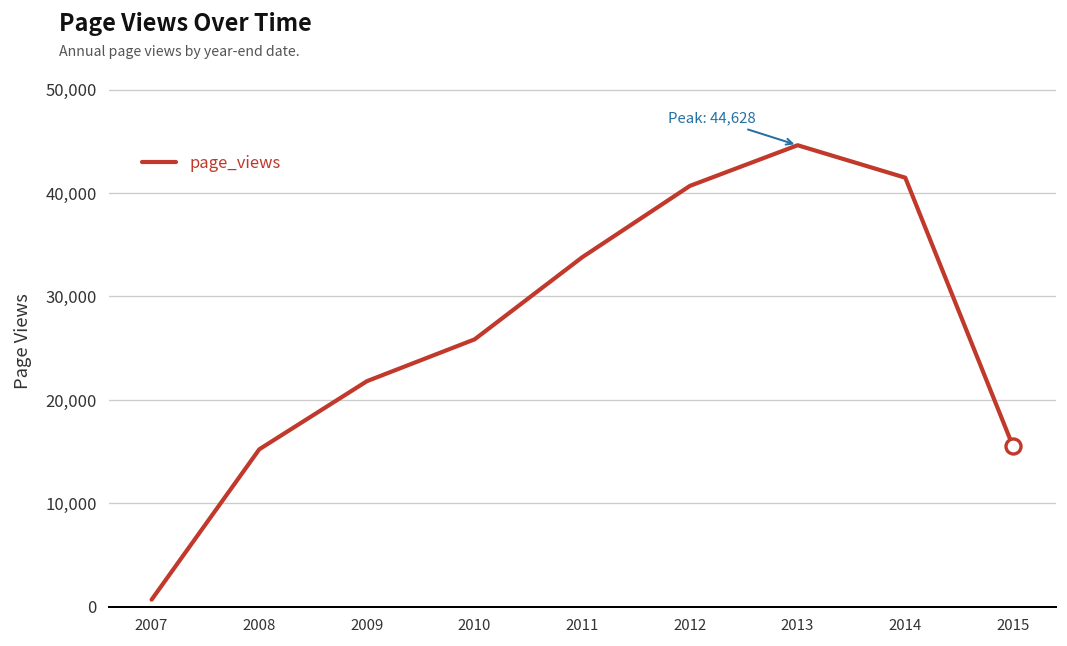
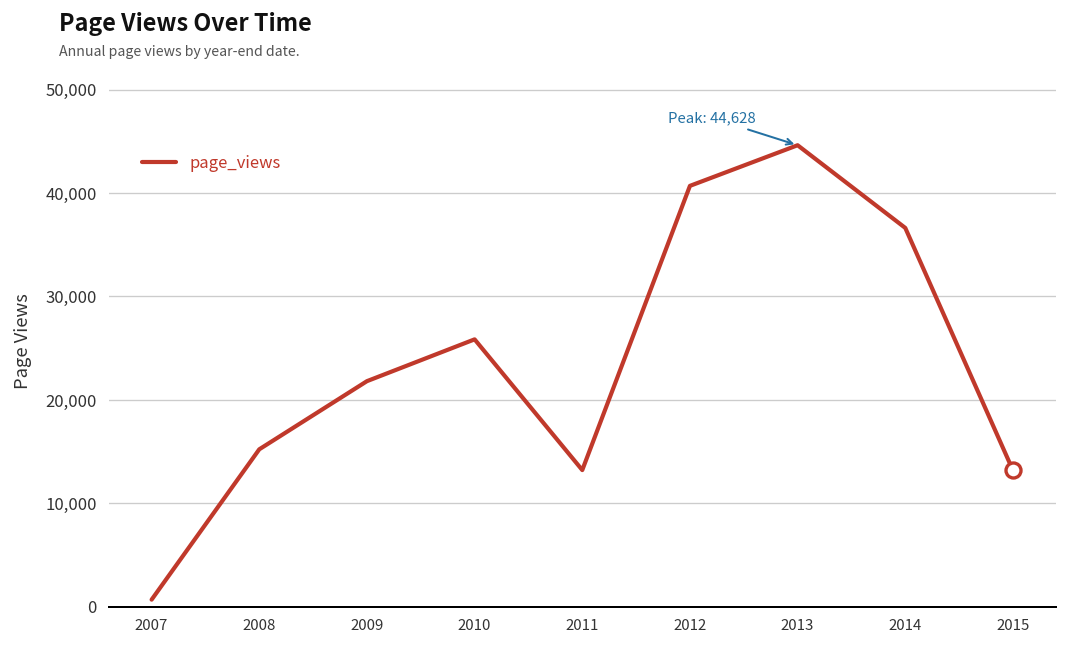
  {
    "page_views": {
      "2007": "1,000",
      "2008": "15,000",
      "2009": "22,000",
      "2010": "26,000",
-     "2011": "34,000",
+     "2011": "13,000",
      "2012": "41,000",
-     "2014": "41,000",
-     "2015": "16,000"
+     "2014": "37,000",
+     "2015": "13,000"
    }
  }
